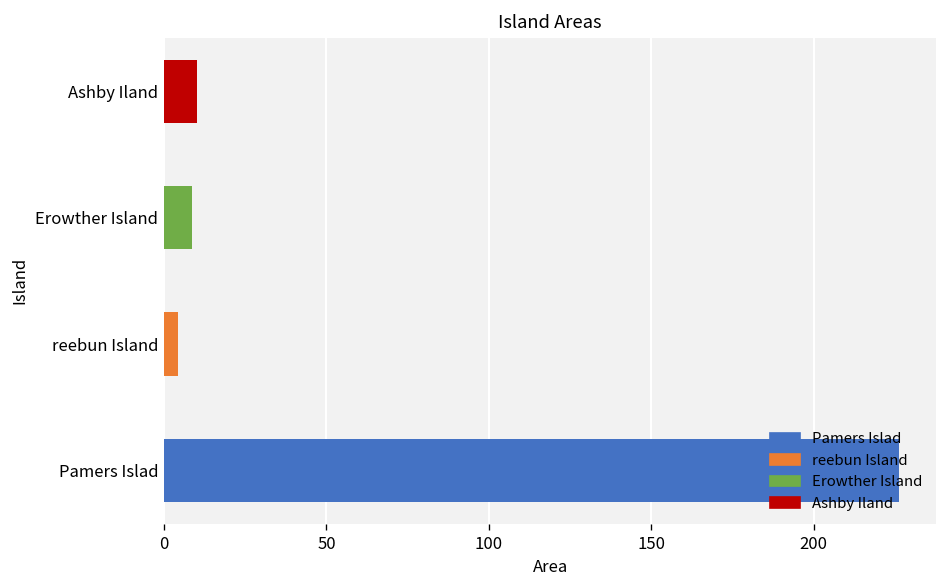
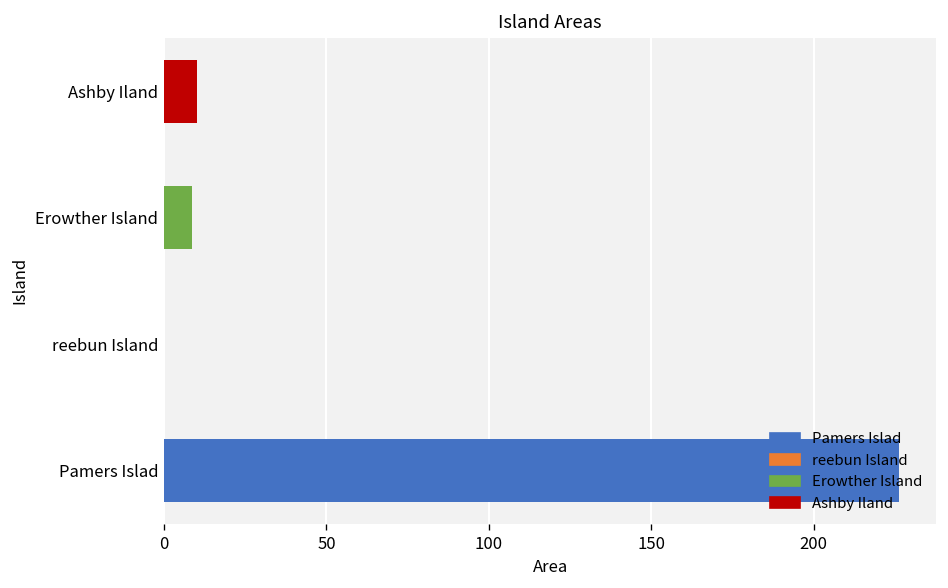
  {
    "Ashby Iland": 10,
    "Erowther Island": 9,
-   "reebun Island": 4,
+   "reebun Island": 0,
    "Pamers Islad": 226
  }
